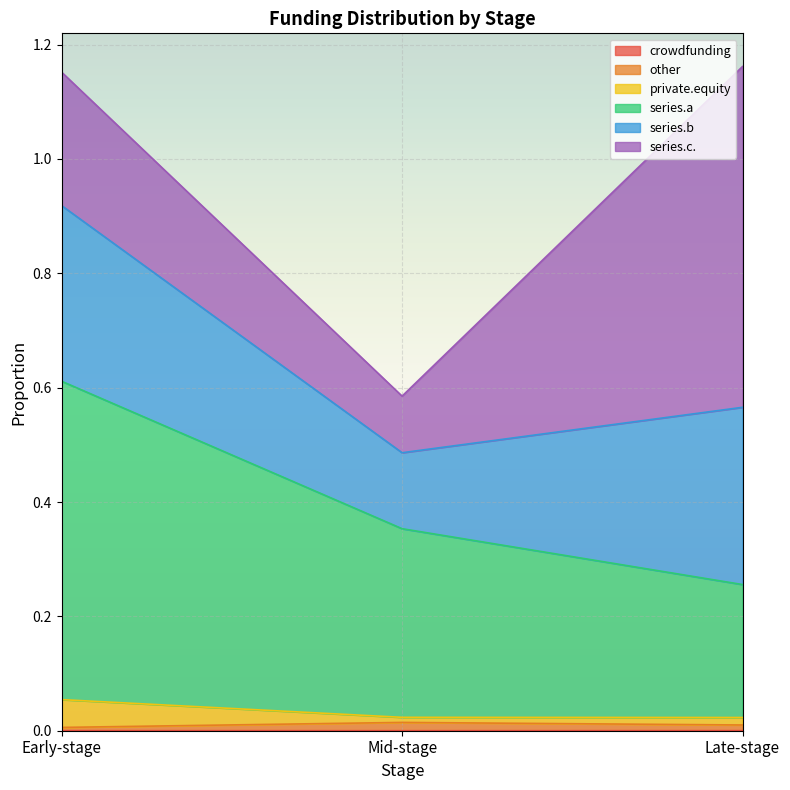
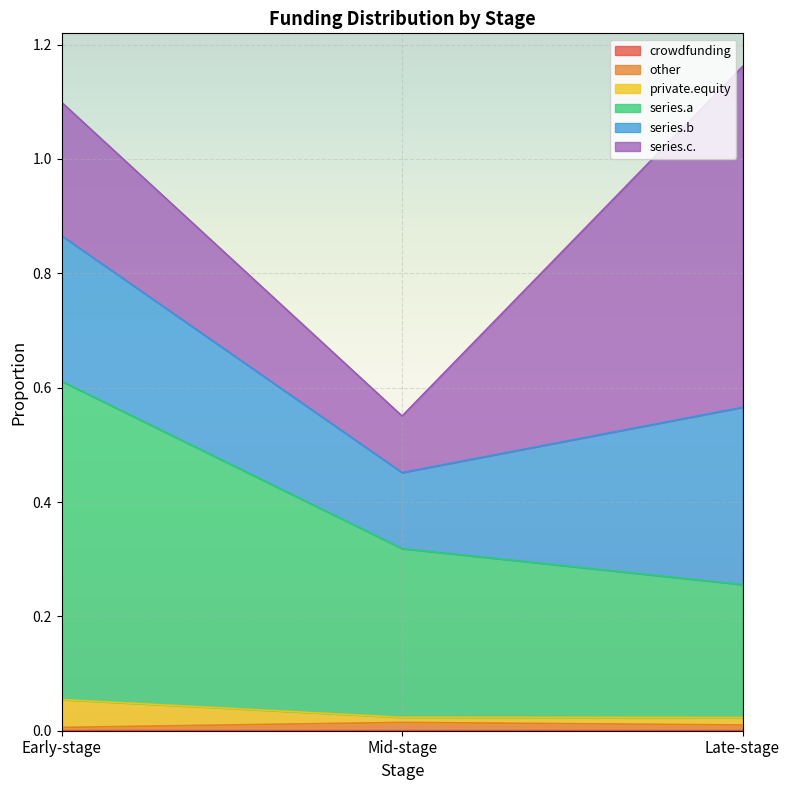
  {
    "private.equity": {
      "Early-stage": 0.05,
      "Mid-stage": 0.01,
      "Late-stage": 0.01
    },
    "series.a": {
      "Early-stage": 0.56,
-     "Mid-stage": 0.33,
+     "Mid-stage": 0.30,
      "Late-stage": 0.23
    },
    "series.b": {
-     "Early-stage": 0.31,
+     "Early-stage": 0.25,
      "Mid-stage": 0.13,
      "Late-stage": 0.31
    },
    "series.c.": {
      "Early-stage": 0.23,
      "Mid-stage": 0.10,
      "Late-stage": 0.60
    }
  }
